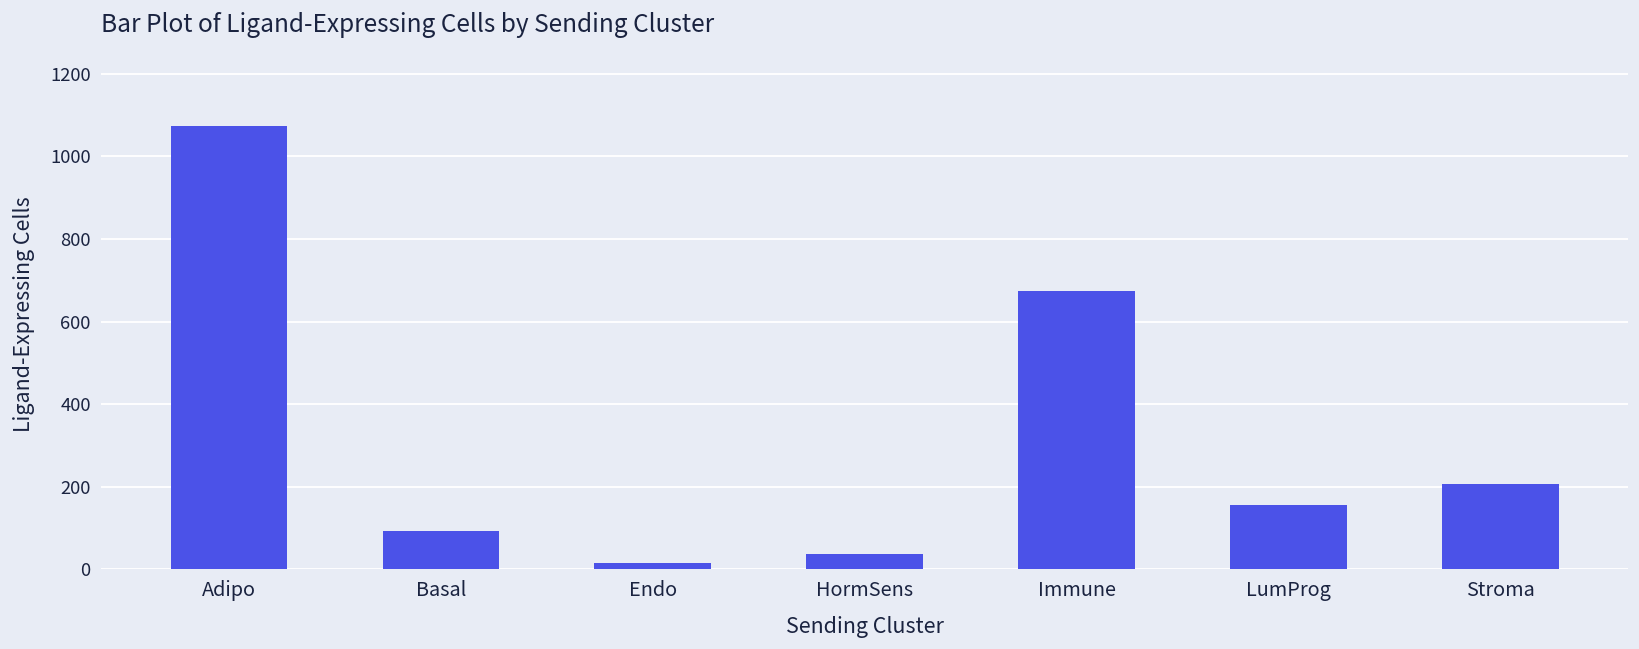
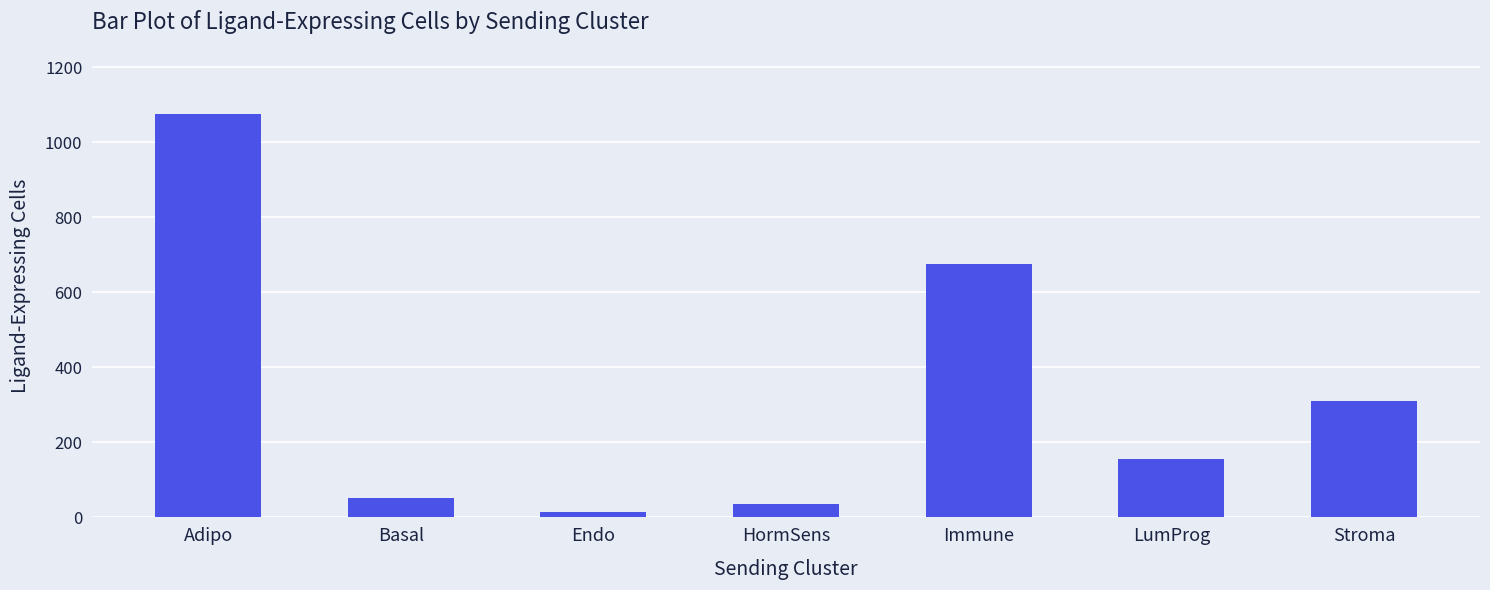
  {
    "Adipo": 1070,
-   "Basal": 90,
+   "Basal": 50,
    "Endo": 10,
    "HormSens": 40,
    "Immune": 680,
    "LumProg": 160,
-   "Stroma": 210
+   "Stroma": 310
  }
